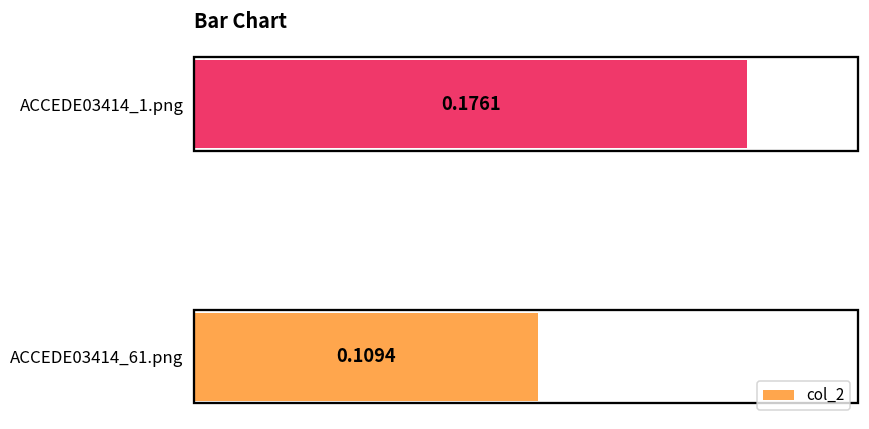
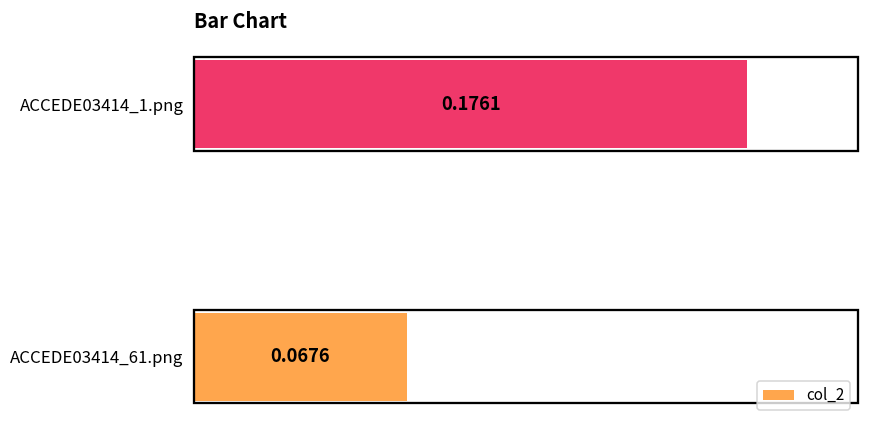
  {
    "ACCEDE03414_1.png": 0.1761,
-   "ACCEDE03414_61.png": 0.1094
+   "ACCEDE03414_61.png": 0.0676
  }
